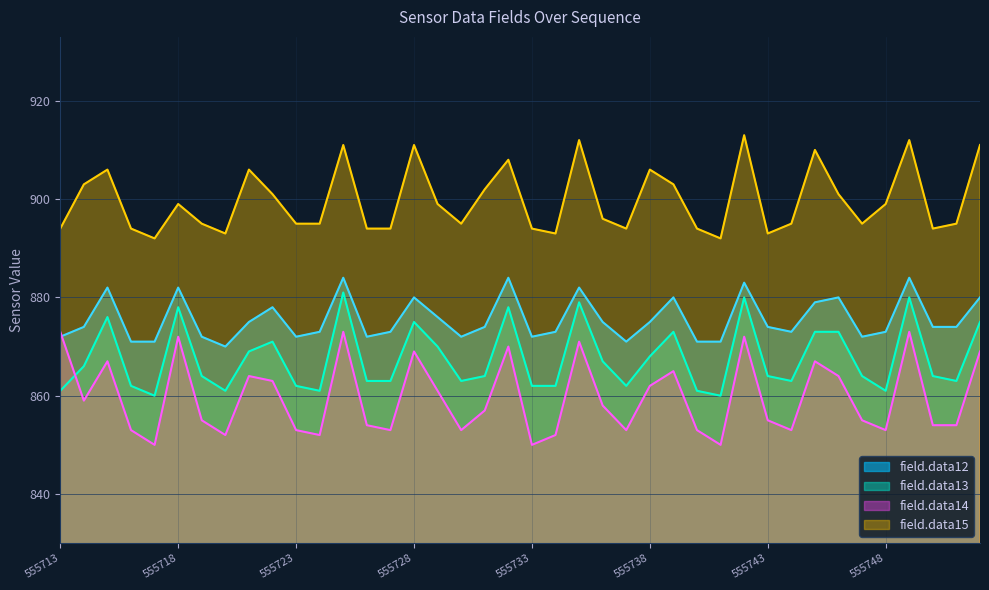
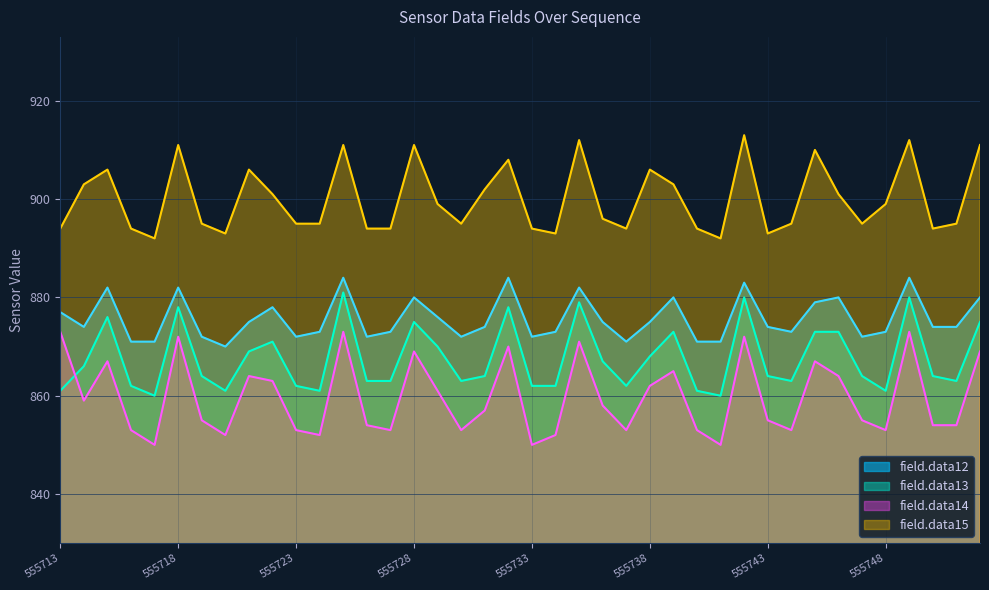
  {
    "field.data12": {
-     "555713": 872,
+     "555713": 877,
      "555718": 882,
      "555723": 872,
      "555728": 880,
      "555733": 872,
      "555738": 875,
      "555743": 874,
      "555748": 873
    },
    "field.data13": {
      "555713": 861,
      "555718": 878,
      "555723": 862,
      "555728": 875,
      "555733": 862,
      "555738": 868,
      "555743": 864,
      "555748": 861
    },
    "field.data14": {
      "555713": 873,
      "555718": 872,
      "555723": 853,
      "555728": 869,
      "555733": 850,
      "555738": 862,
      "555743": 855,
      "555748": 853
    },
    "field.data15": {
      "555713": 894,
-     "555718": 899,
+     "555718": 911,
      "555723": 895,
      "555728": 911,
      "555733": 894,
      "555738": 906,
      "555743": 893,
      "555748": 899
    }
  }
